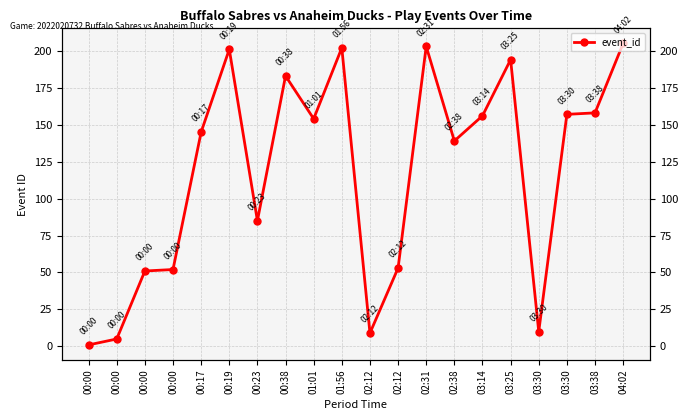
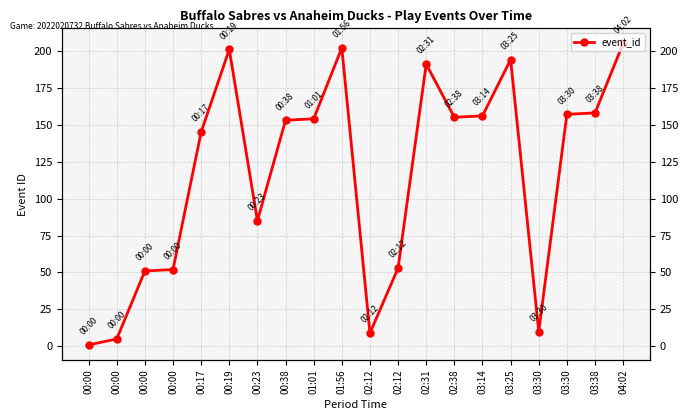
  {
-   "00:38": 183,
-   "02:31": 203,
-   "02:38": 139
+   "00:38": 153,
+   "02:31": 191,
+   "02:38": 155
  }
